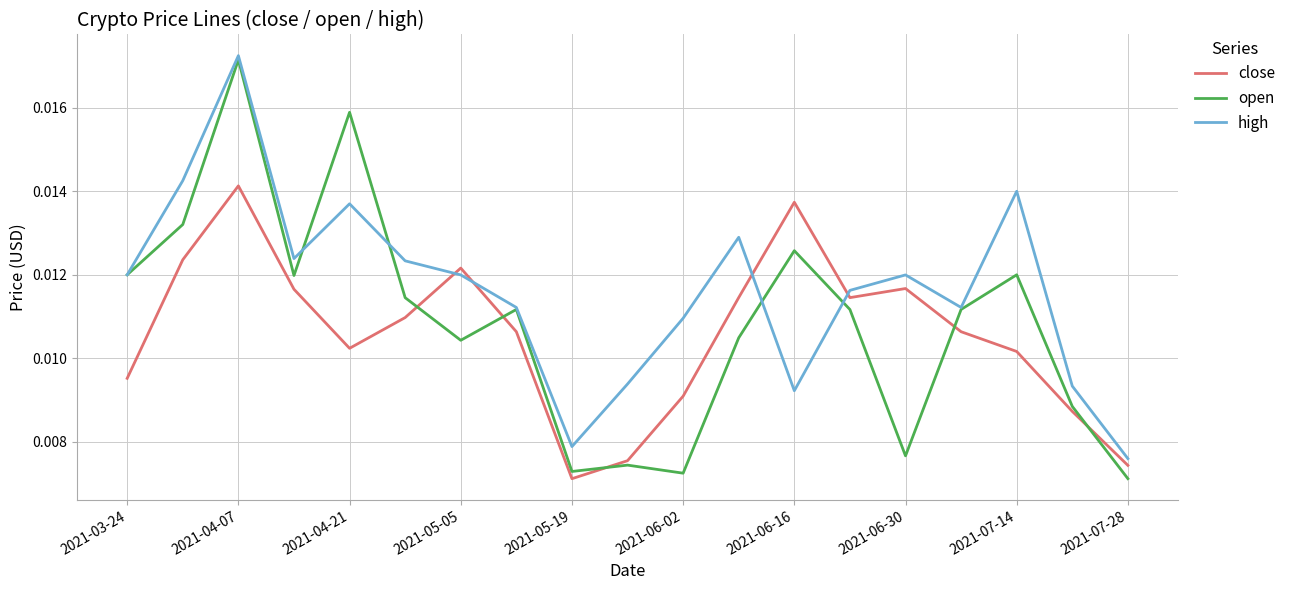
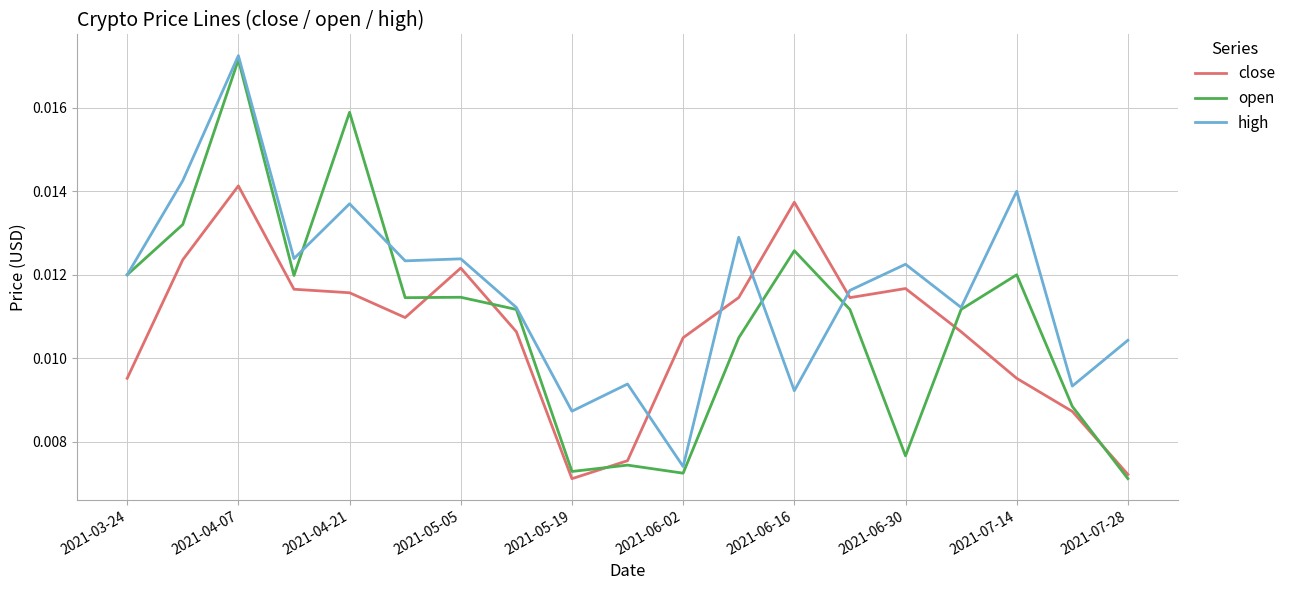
  {
    "close": {
      "2021-03-24": 0.0095,
      "2021-04-07": 0.0141,
-     "2021-04-21": 0.0102,
+     "2021-04-21": 0.0116,
      "2021-05-05": 0.0122,
      "2021-05-19": 0.0071,
-     "2021-06-02": 0.0091,
+     "2021-06-02": 0.0105,
      "2021-06-16": 0.0137,
      "2021-06-30": 0.0117,
-     "2021-07-14": 0.0102,
-     "2021-07-28": 0.0074
+     "2021-07-14": 0.0095,
+     "2021-07-28": 0.0072
    },
    "open": {
      "2021-04-07": 0.0171,
      "2021-04-21": 0.0159,
-     "2021-05-05": 0.0104,
+     "2021-05-05": 0.0115,
      "2021-05-19": 0.0073,
      "2021-06-02": 0.0073,
      "2021-06-16": 0.0126,
      "2021-06-30": 0.0077,
      "2021-07-14": 0.0120,
      "2021-07-28": 0.0071
    },
    "high": {
      "2021-04-07": 0.0172,
      "2021-04-21": 0.0137,
-     "2021-05-05": 0.0120,
-     "2021-05-19": 0.0079,
-     "2021-06-02": 0.0110,
+     "2021-05-05": 0.0124,
+     "2021-05-19": 0.0087,
+     "2021-06-02": 0.0074,
      "2021-06-16": 0.0092,
-     "2021-06-30": 0.0120,
+     "2021-06-30": 0.0123,
      "2021-07-14": 0.0140,
-     "2021-07-28": 0.0076
+     "2021-07-28": 0.0104
    }
  }
